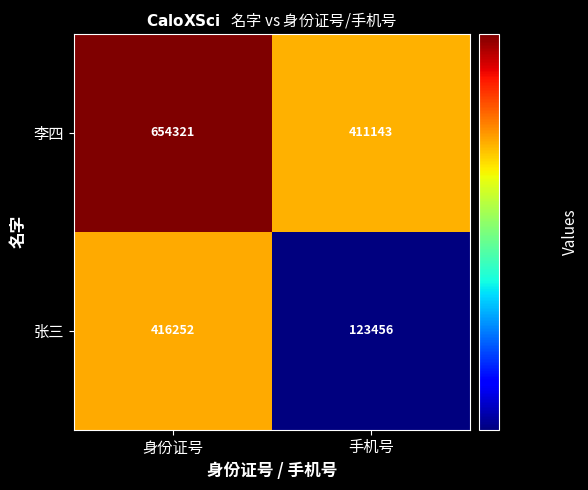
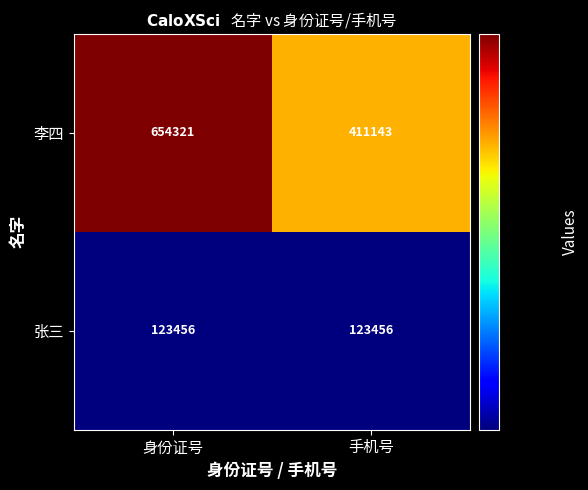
  {
    "李四": {
      "身份证号": 654321,
      "手机号": 411143
    },
    "张三": {
-     "身份证号": 416252,
+     "身份证号": 123456,
      "手机号": 123456
    }
  }
